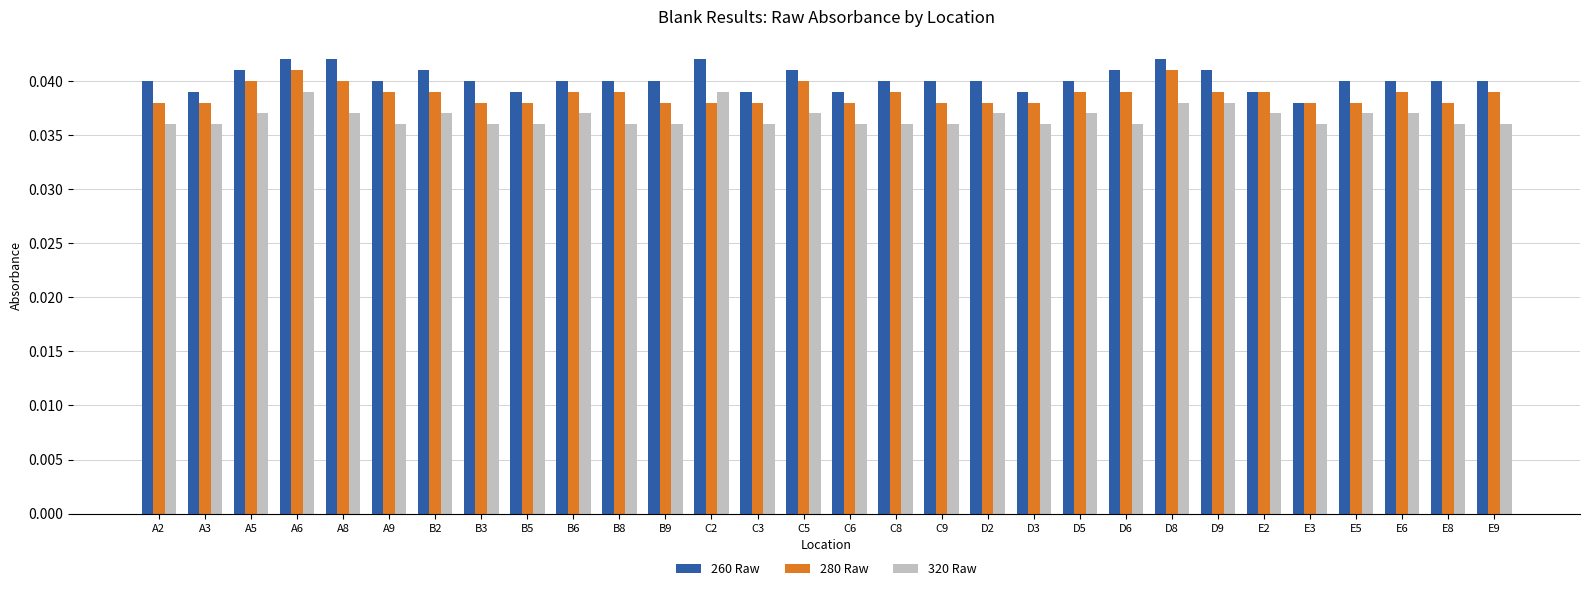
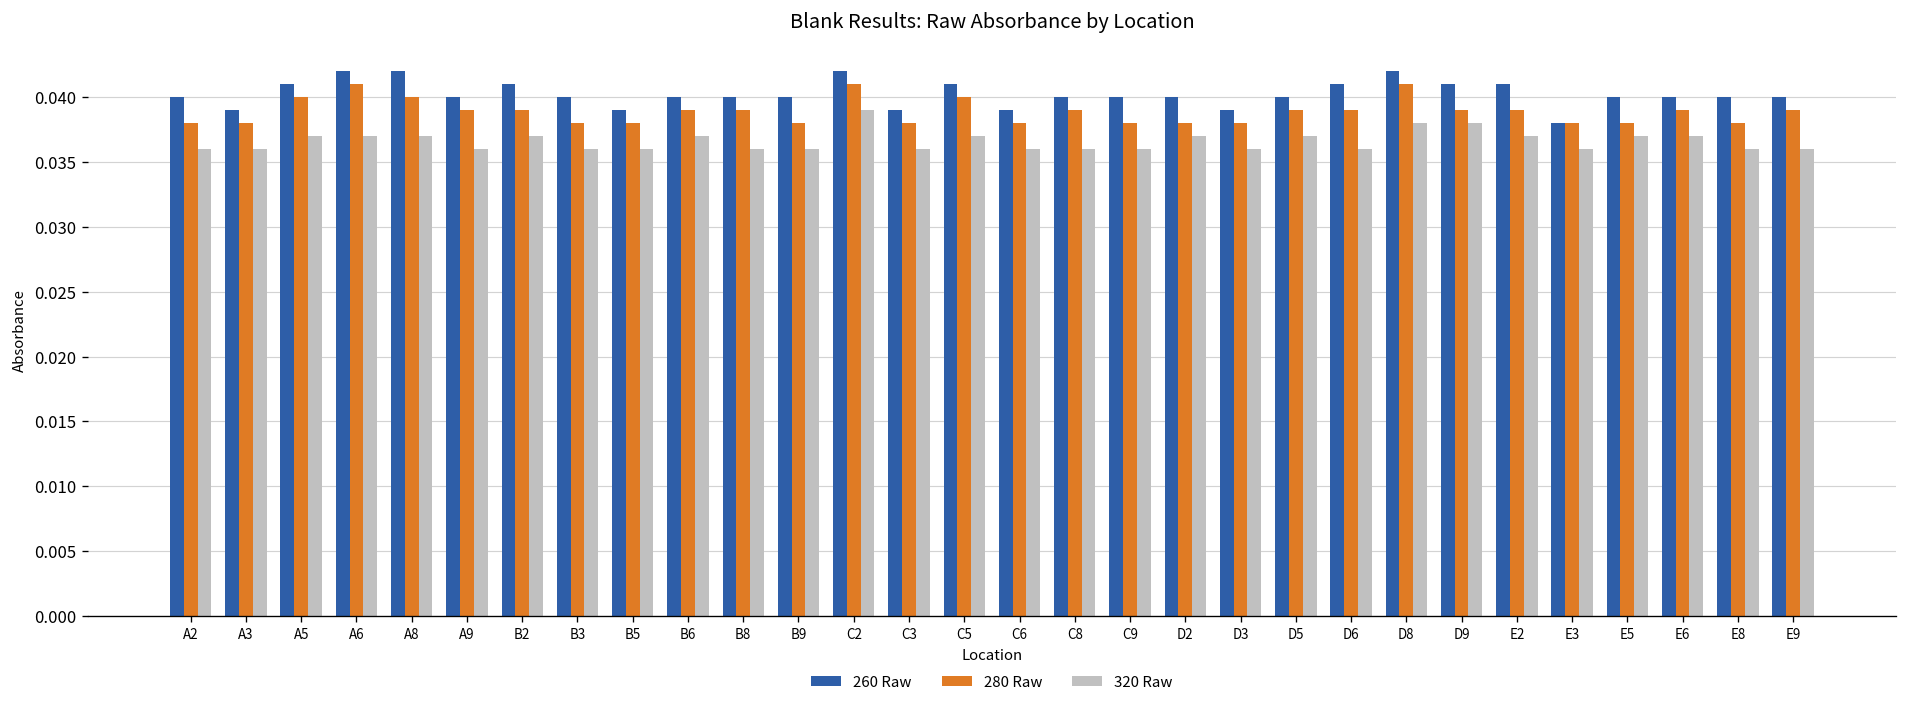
  {
    "260 Raw": {
      "A2": 0.040,
      "A3": 0.039,
      "A5": 0.041,
      "A6": 0.042,
      "A8": 0.042,
      "A9": 0.040,
      "B2": 0.041,
      "B3": 0.040,
      "B5": 0.039,
      "B6": 0.040,
      "B8": 0.040,
      "B9": 0.040,
      "C2": 0.042,
      "C3": 0.039,
      "C5": 0.041,
      "C6": 0.039,
      "C8": 0.040,
      "C9": 0.040,
      "D2": 0.040,
      "D3": 0.039,
      "D5": 0.040,
      "D6": 0.041,
      "D8": 0.042,
      "D9": 0.041,
-     "E2": 0.039,
+     "E2": 0.041,
      "E3": 0.038,
      "E5": 0.040,
      "E6": 0.040,
      "E8": 0.040,
      "E9": 0.040
    },
    "280 Raw": {
      "A2": 0.038,
      "A3": 0.038,
      "A5": 0.040,
      "A6": 0.041,
      "A8": 0.040,
      "A9": 0.039,
      "B2": 0.039,
      "B3": 0.038,
      "B5": 0.038,
      "B6": 0.039,
      "B8": 0.039,
      "B9": 0.038,
-     "C2": 0.038,
+     "C2": 0.041,
      "C3": 0.038,
      "C5": 0.040,
      "C6": 0.038,
      "C8": 0.039,
      "C9": 0.038,
      "D2": 0.038,
      "D3": 0.038,
      "D5": 0.039,
      "D6": 0.039,
      "D8": 0.041,
      "D9": 0.039,
      "E2": 0.039,
      "E3": 0.038,
      "E5": 0.038,
      "E6": 0.039,
      "E8": 0.038,
      "E9": 0.039
    },
    "320 Raw": {
      "A2": 0.036,
      "A3": 0.036,
      "A5": 0.037,
-     "A6": 0.039,
+     "A6": 0.037,
      "A8": 0.037,
      "A9": 0.036,
      "B2": 0.037,
      "B3": 0.036,
      "B5": 0.036,
      "B6": 0.037,
      "B8": 0.036,
      "B9": 0.036,
      "C2": 0.039,
      "C3": 0.036,
      "C5": 0.037,
      "C6": 0.036,
      "C8": 0.036,
      "C9": 0.036,
      "D2": 0.037,
      "D3": 0.036,
      "D5": 0.037,
      "D6": 0.036,
      "D8": 0.038,
      "D9": 0.038,
      "E2": 0.037,
      "E3": 0.036,
      "E5": 0.037,
      "E6": 0.037,
      "E8": 0.036,
      "E9": 0.036
    }
  }
